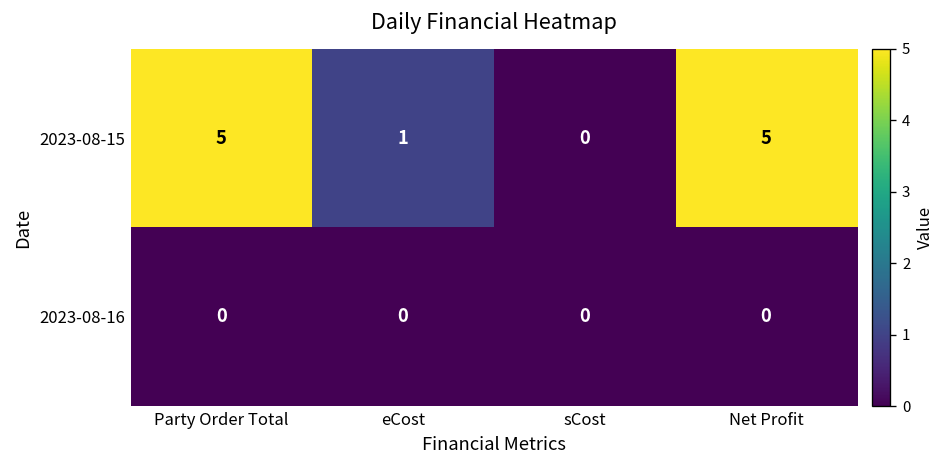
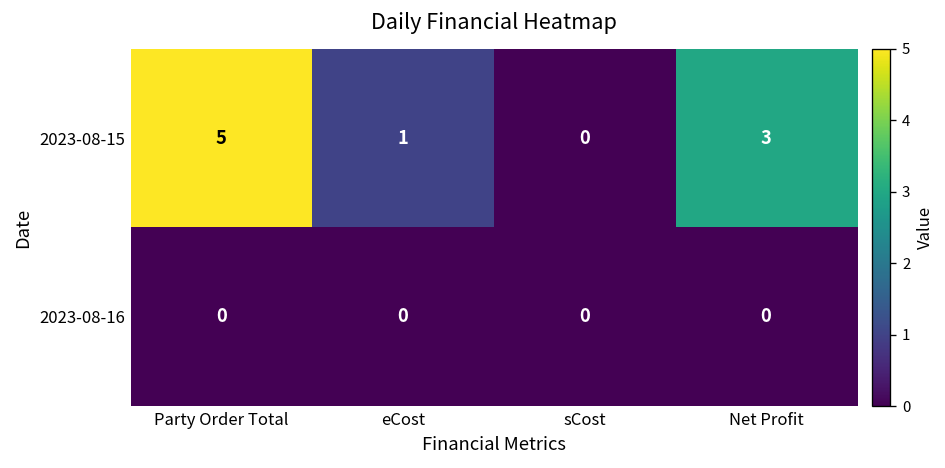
  {
    "2023-08-15": {
      "Party Order Total": 5,
      "eCost": 1,
      "sCost": 0,
-     "Net Profit": 5
+     "Net Profit": 3
    },
    "2023-08-16": {
      "Party Order Total": 0,
      "eCost": 0,
      "sCost": 0,
      "Net Profit": 0
    }
  }
